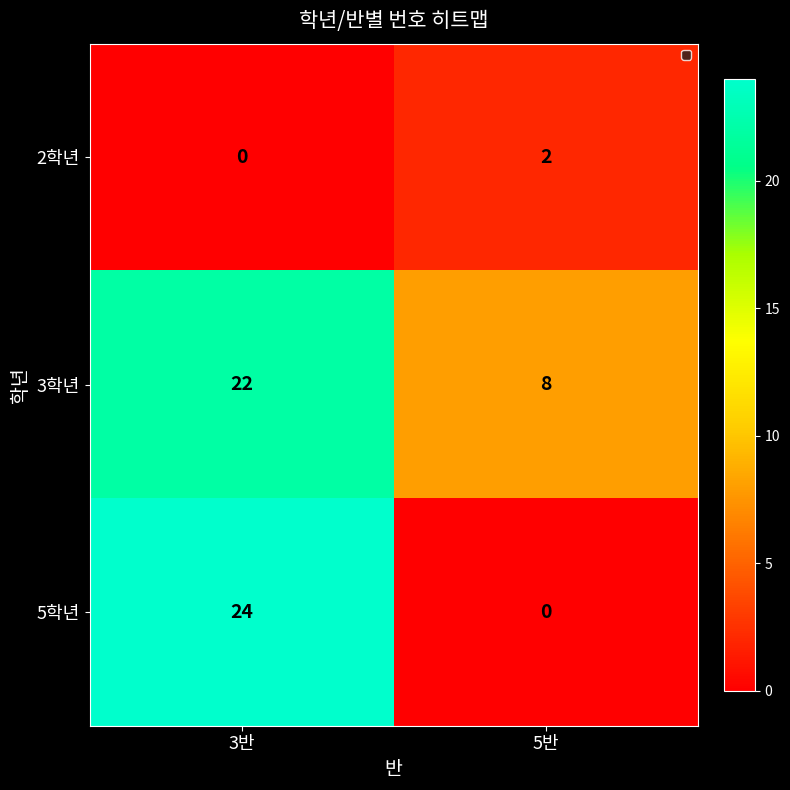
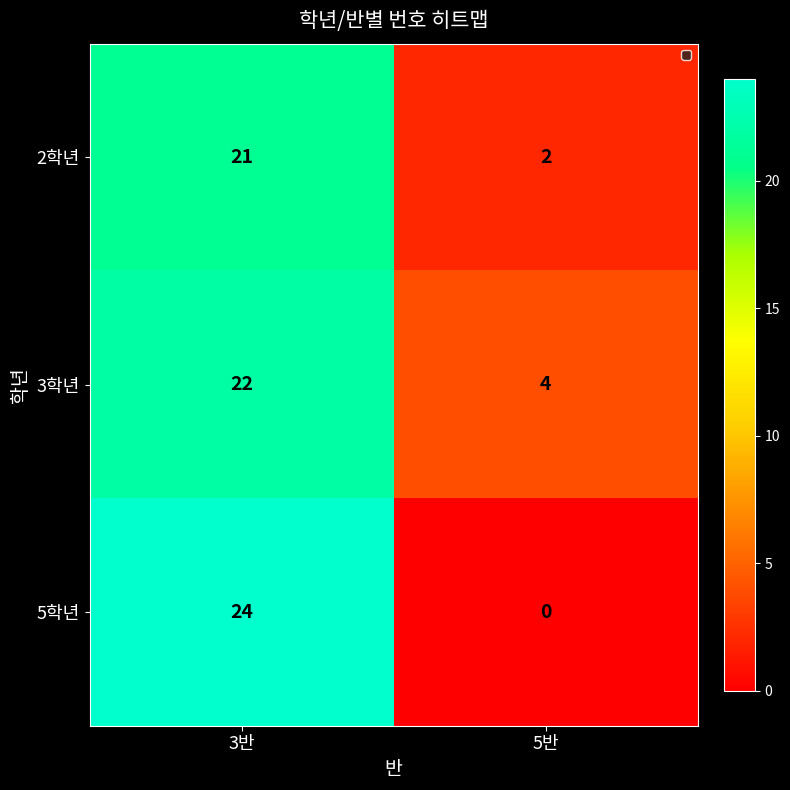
  {
    "2학년": {
-     "3반": 0,
+     "3반": 21,
      "5반": 2
    },
    "3학년": {
      "3반": 22,
-     "5반": 8
+     "5반": 4
    },
    "5학년": {
      "3반": 24,
      "5반": 0
    }
  }
